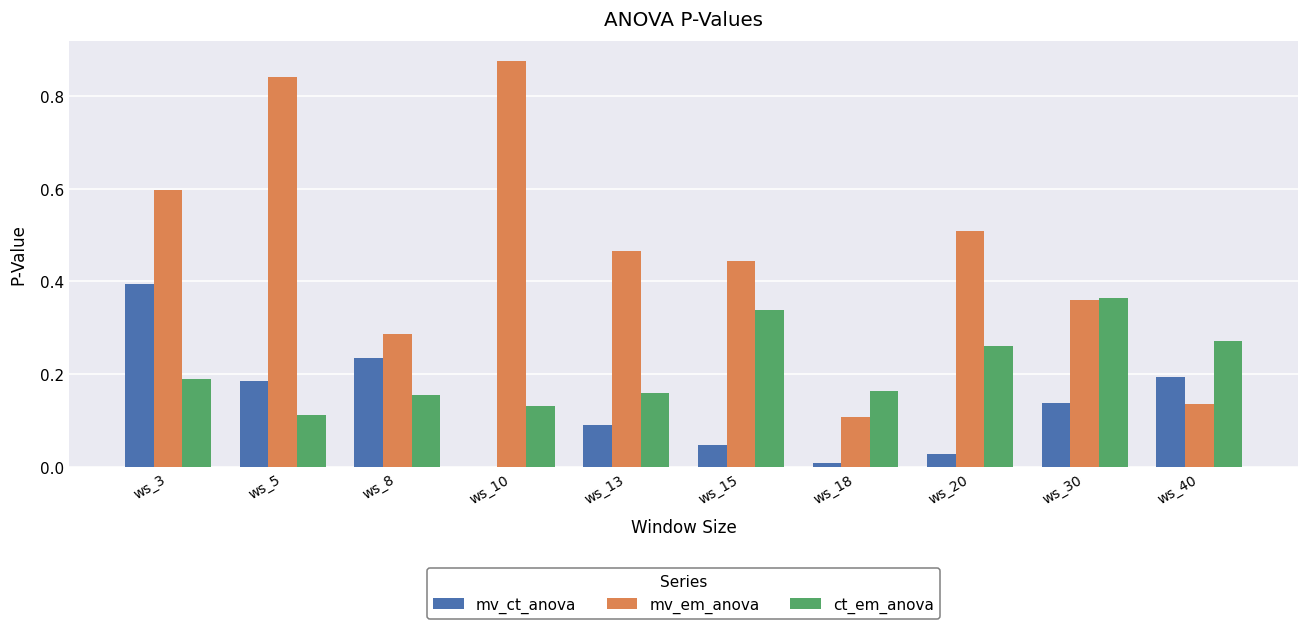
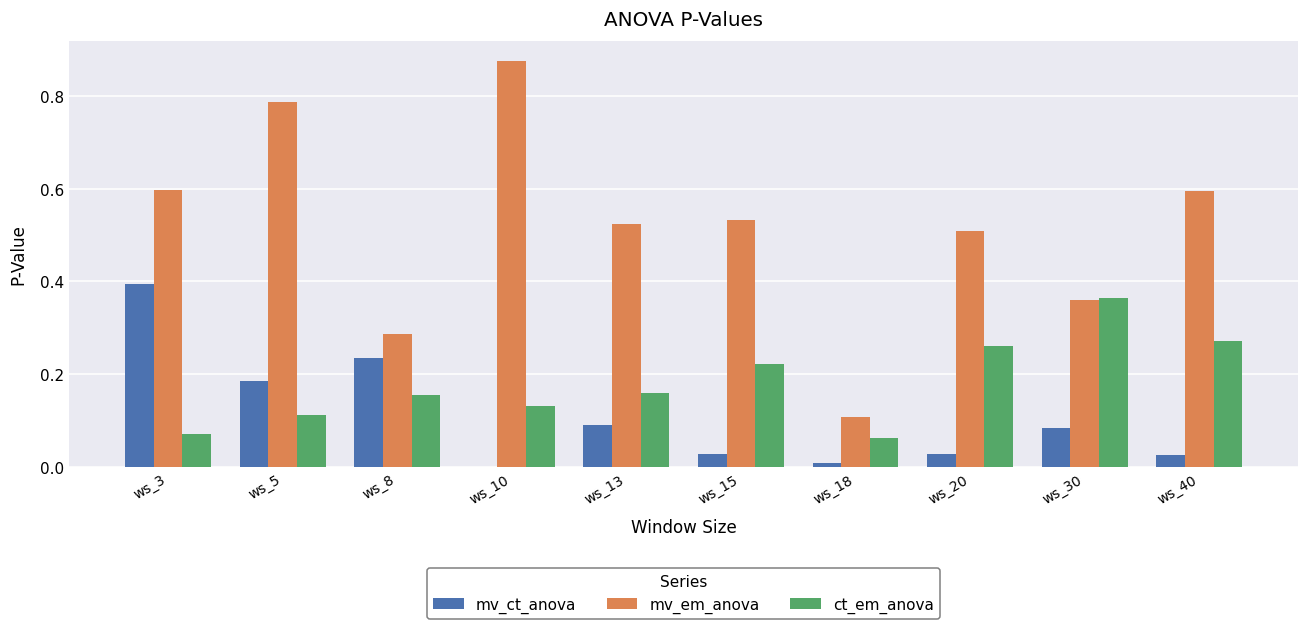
  {
    "mv_ct_anova": {
      "ws_3": 0.39,
      "ws_5": 0.18,
      "ws_8": 0.24,
      "ws_13": 0.09,
-     "ws_15": 0.05,
+     "ws_15": 0.03,
      "ws_18": 0.01,
      "ws_20": 0.03,
-     "ws_30": 0.14,
-     "ws_40": 0.19
+     "ws_30": 0.08,
+     "ws_40": 0.02
    },
    "mv_em_anova": {
      "ws_3": 0.60,
-     "ws_5": 0.84,
+     "ws_5": 0.79,
      "ws_8": 0.29,
      "ws_10": 0.88,
-     "ws_13": 0.47,
-     "ws_15": 0.44,
+     "ws_13": 0.52,
+     "ws_15": 0.53,
      "ws_18": 0.11,
      "ws_20": 0.51,
      "ws_30": 0.36,
-     "ws_40": 0.13
+     "ws_40": 0.60
    },
    "ct_em_anova": {
-     "ws_3": 0.19,
+     "ws_3": 0.07,
      "ws_5": 0.11,
      "ws_8": 0.15,
      "ws_10": 0.13,
      "ws_13": 0.16,
-     "ws_15": 0.34,
-     "ws_18": 0.16,
+     "ws_15": 0.22,
+     "ws_18": 0.06,
      "ws_20": 0.26,
      "ws_30": 0.36,
      "ws_40": 0.27
    }
  }
